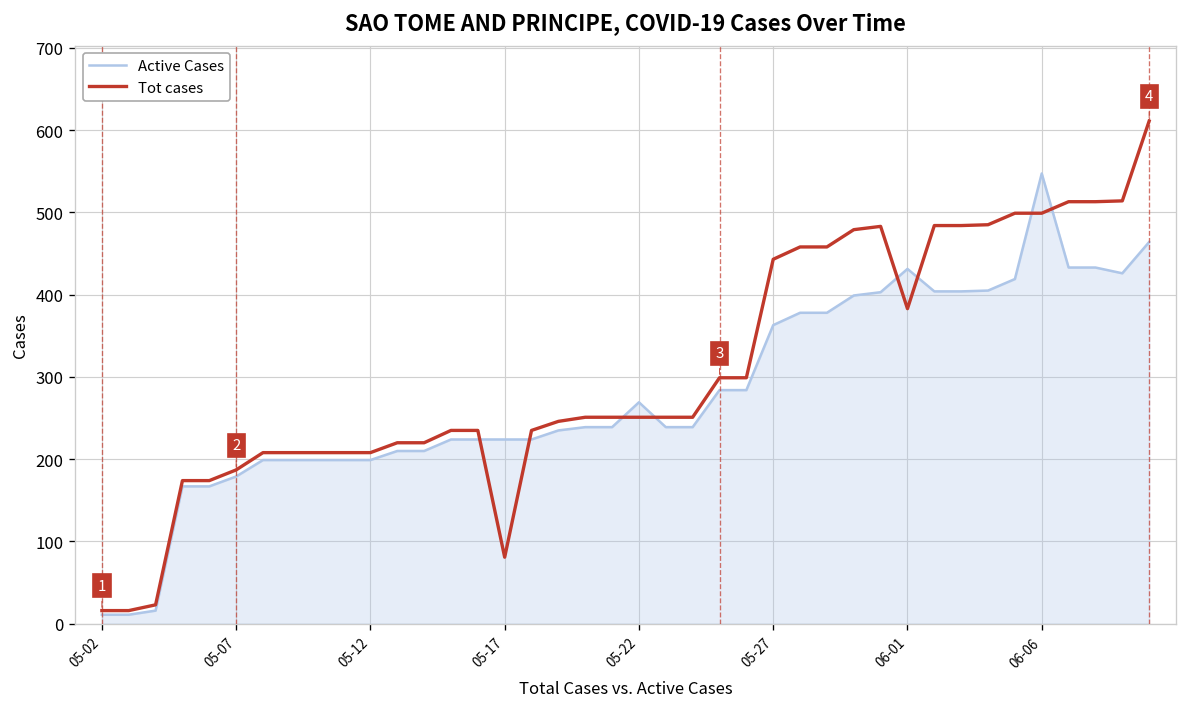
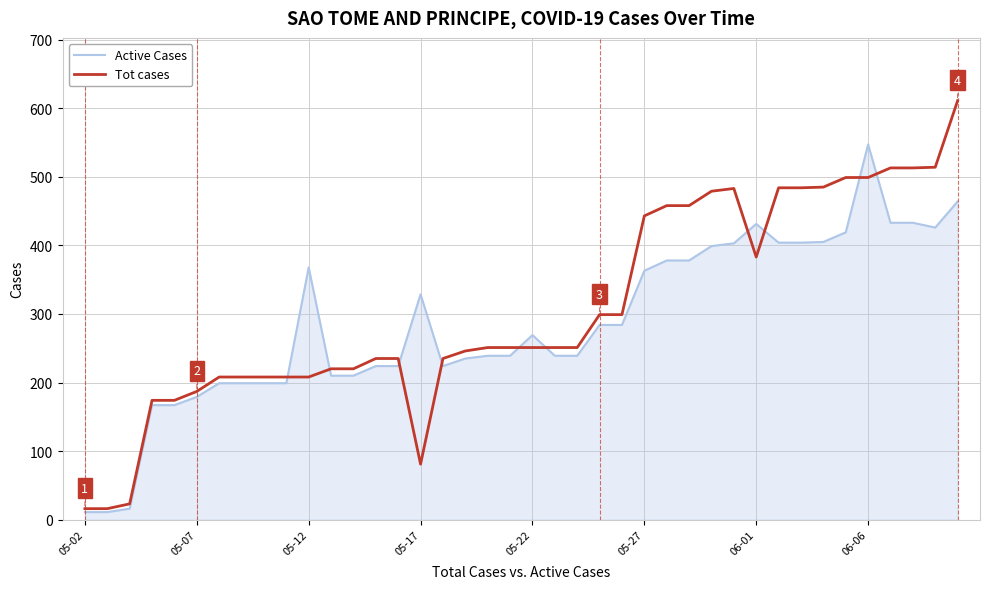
  {
    "Active Cases": {
      "05-02": 10,
      "05-07": 180,
-     "05-12": 200,
-     "05-17": 220,
+     "05-12": 370,
+     "05-17": 330,
      "05-22": 270,
      "05-27": 360,
      "06-01": 430,
      "06-06": 550
    },
    "Tot cases": {
      "05-12": 210,
      "05-17": 80,
      "05-22": 250,
      "05-27": 440,
      "06-01": 380,
      "06-06": 500
    }
  }
